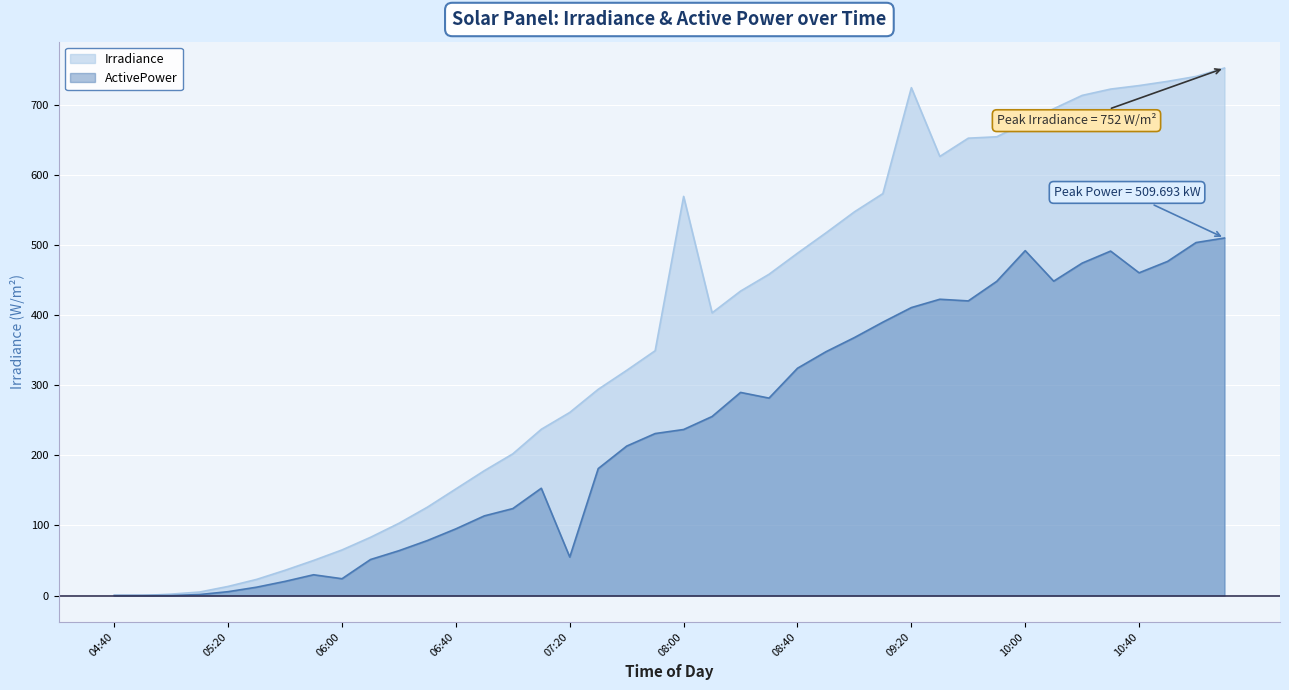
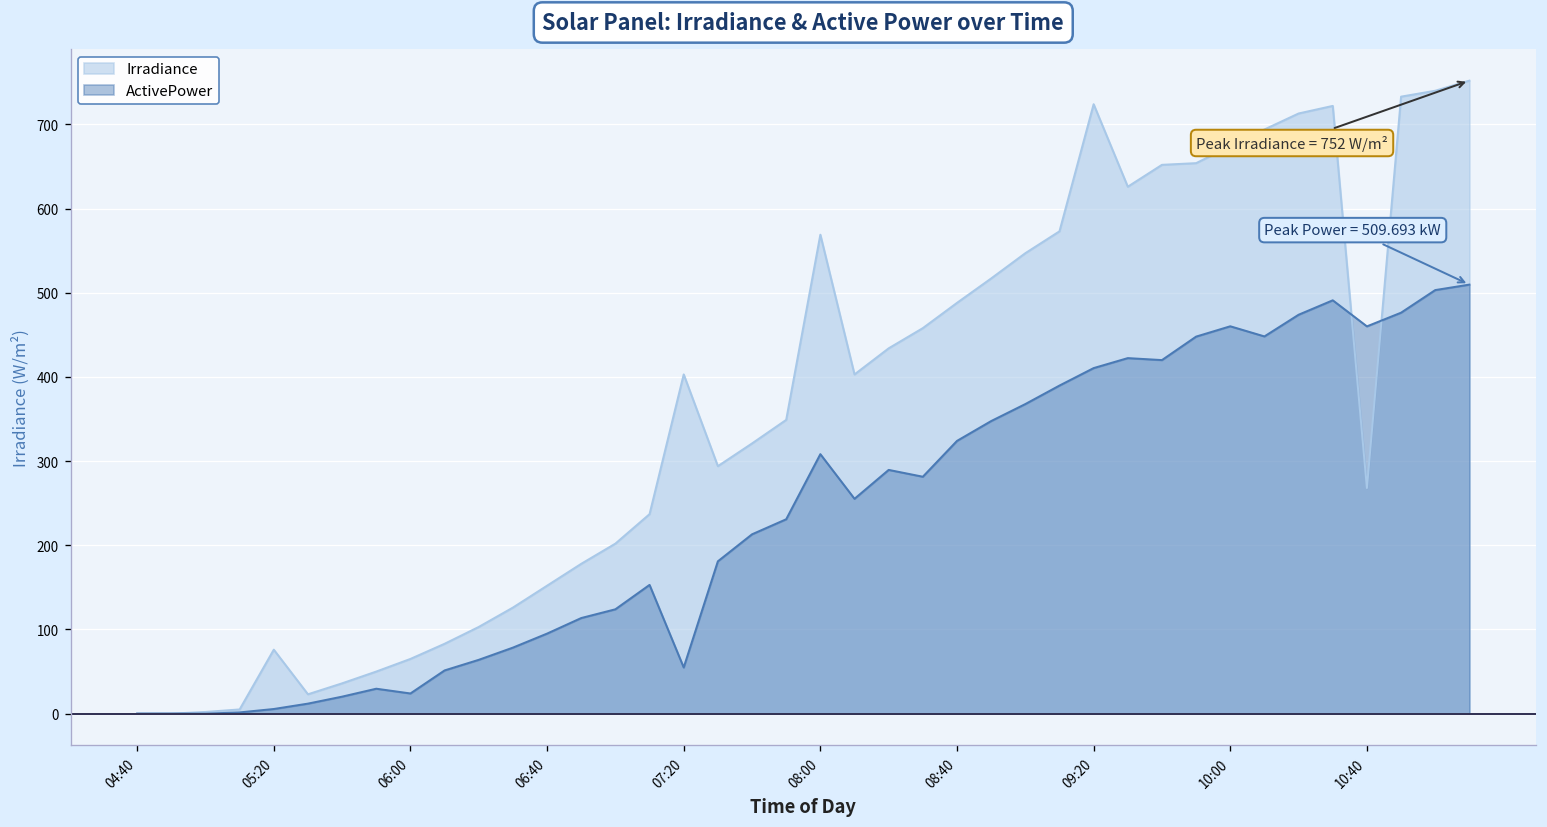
  {
    "Irradiance": {
-     "05:20": 10,
+     "05:20": 80,
      "06:00": 70,
      "06:40": 150,
-     "07:20": 260,
+     "07:20": 400,
      "08:00": 570,
      "08:40": 490,
      "09:20": 720,
-     "10:40": 730
+     "10:40": 270
    },
    "ActivePower": {
      "05:20": 10,
      "06:00": 20,
      "06:40": 100,
      "07:20": 50,
-     "08:00": 240,
+     "08:00": 310,
      "08:40": 320,
      "09:20": 410,
-     "10:00": 490,
+     "10:00": 460,
      "10:40": 460
    }
  }
